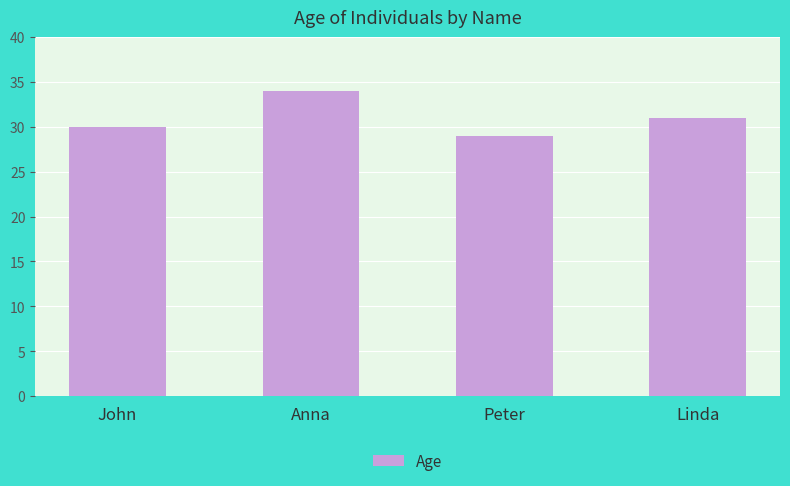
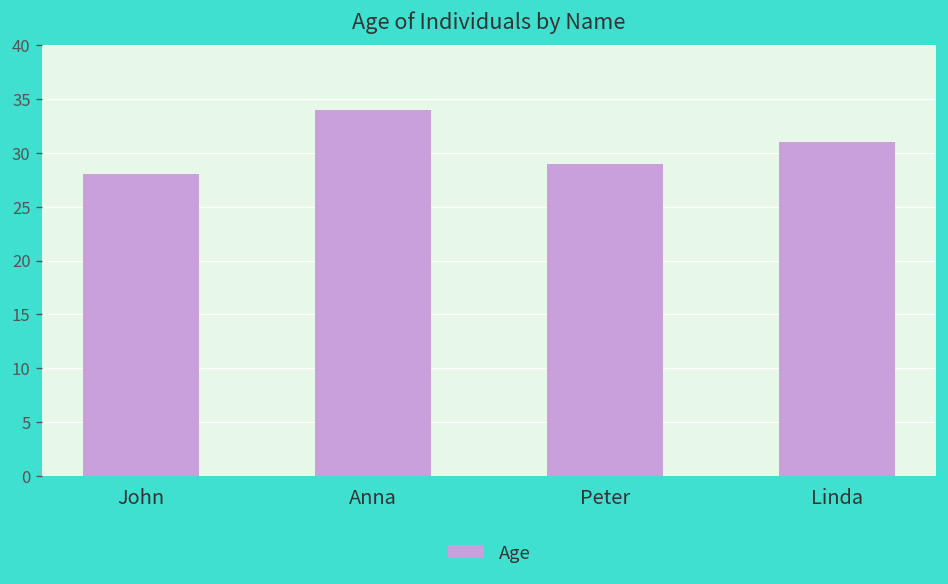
  {
-   "John": 30,
+   "John": 28,
    "Anna": 34,
    "Peter": 29,
    "Linda": 31
  }
